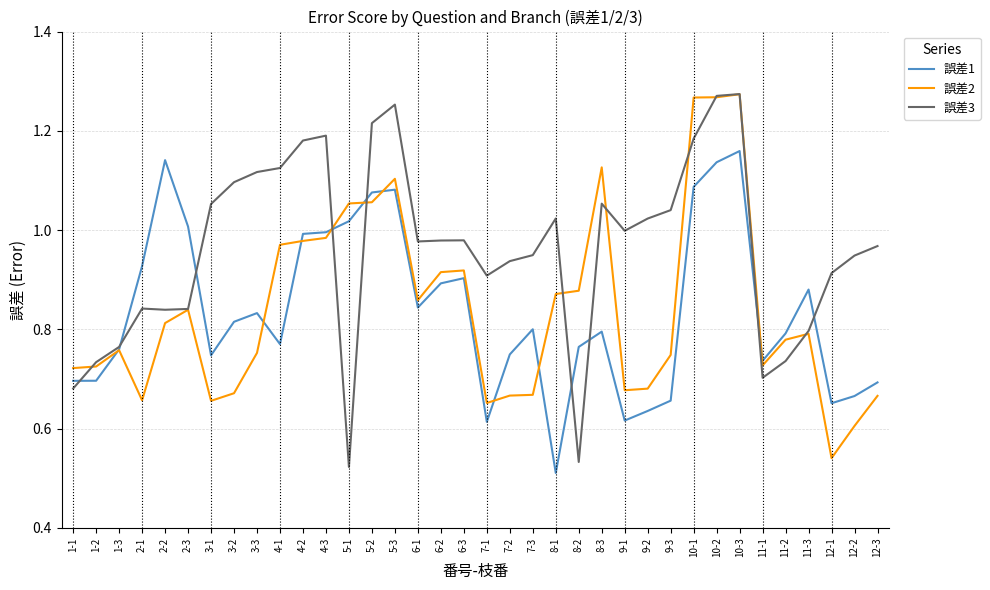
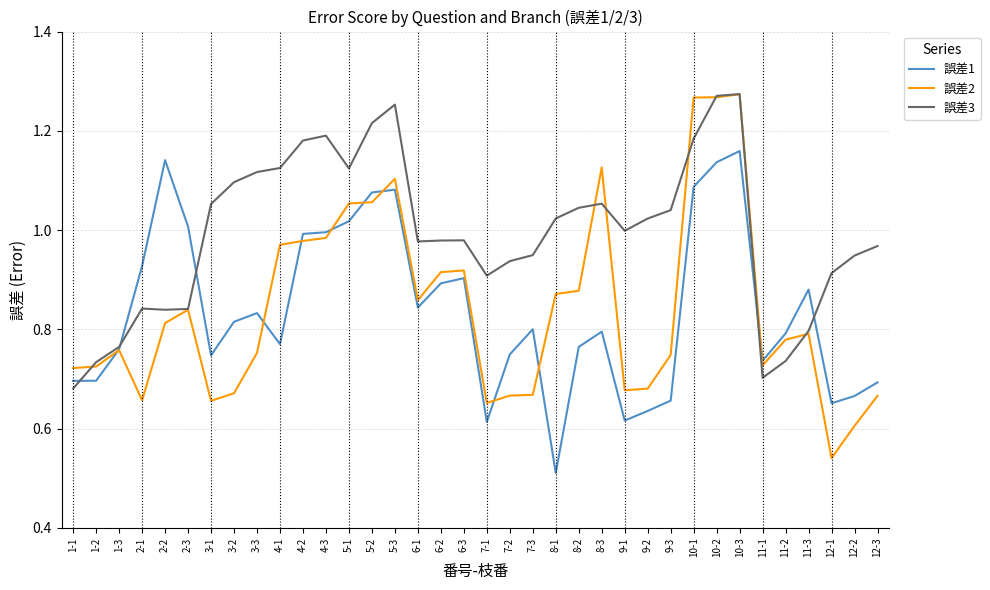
  {
    "誤差1": {
      "1-1": 0.70,
      "1-2": 0.70,
      "2-1": 0.93,
      "2-2": 1.14,
      "2-3": 1.01,
      "3-1": 0.75,
      "3-2": 0.82,
      "3-3": 0.83,
      "4-1": 0.77,
      "4-2": 0.99,
      "4-3": 1.00,
      "5-1": 1.02,
      "5-2": 1.08,
      "5-3": 1.08,
      "6-1": 0.84,
      "6-2": 0.89,
      "6-3": 0.90,
      "7-1": 0.61,
      "7-2": 0.75,
      "7-3": 0.80,
      "8-1": 0.51,
      "8-2": 0.76,
      "8-3": 0.80,
      "9-1": 0.62,
      "9-2": 0.64,
      "9-3": 0.66,
      "10-1": 1.09,
      "10-2": 1.14,
      "10-3": 1.16,
      "11-1": 0.74,
      "11-2": 0.79,
      "11-3": 0.88,
      "12-1": 0.65,
      "12-2": 0.67,
      "12-3": 0.69
    },
    "誤差2": {
      "1-1": 0.72,
      "1-2": 0.73,
      "2-1": 0.66,
      "2-2": 0.81,
      "3-1": 0.66,
      "3-2": 0.67,
      "3-3": 0.75,
      "4-1": 0.97,
      "4-2": 0.98,
      "4-3": 0.98,
      "5-1": 1.05,
      "5-2": 1.06,
      "5-3": 1.10,
      "6-1": 0.86,
      "6-2": 0.92,
      "6-3": 0.92,
      "7-1": 0.65,
      "7-2": 0.67,
      "7-3": 0.67,
      "8-1": 0.87,
      "8-2": 0.88,
      "8-3": 1.13,
      "9-1": 0.68,
      "9-2": 0.68,
      "9-3": 0.75,
      "10-1": 1.27,
      "11-1": 0.73,
      "11-2": 0.78,
      "11-3": 0.79,
      "12-1": 0.54,
      "12-2": 0.61,
      "12-3": 0.67
    },
    "誤差3": {
      "1-1": 0.68,
      "1-2": 0.73,
      "2-1": 0.84,
      "2-2": 0.84,
      "3-1": 1.05,
      "3-2": 1.10,
      "3-3": 1.12,
      "4-1": 1.13,
      "4-2": 1.18,
      "4-3": 1.19,
-     "5-1": 0.52,
+     "5-1": 1.12,
      "5-2": 1.22,
      "5-3": 1.25,
      "6-1": 0.98,
      "6-2": 0.98,
      "6-3": 0.98,
      "7-1": 0.91,
      "7-2": 0.94,
      "7-3": 0.95,
      "8-1": 1.02,
-     "8-2": 0.53,
+     "8-2": 1.04,
      "8-3": 1.05,
      "9-1": 1.00,
      "9-2": 1.02,
      "9-3": 1.04,
      "10-1": 1.18,
      "11-1": 0.70,
      "11-2": 0.74,
      "11-3": 0.80,
      "12-1": 0.91,
      "12-2": 0.95,
      "12-3": 0.97
    }
  }
